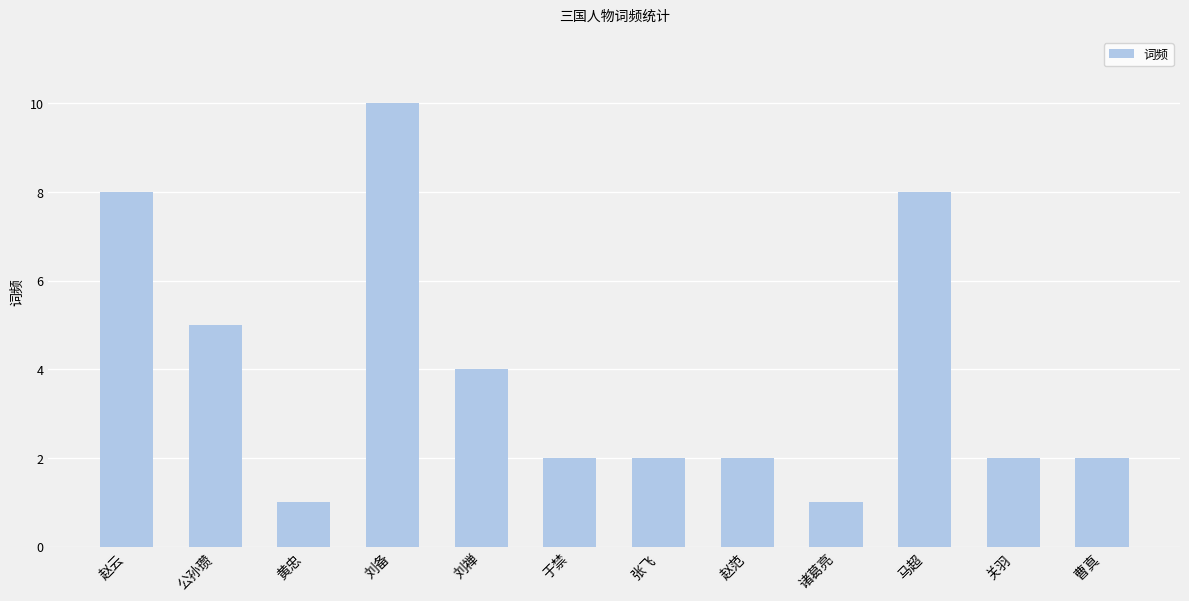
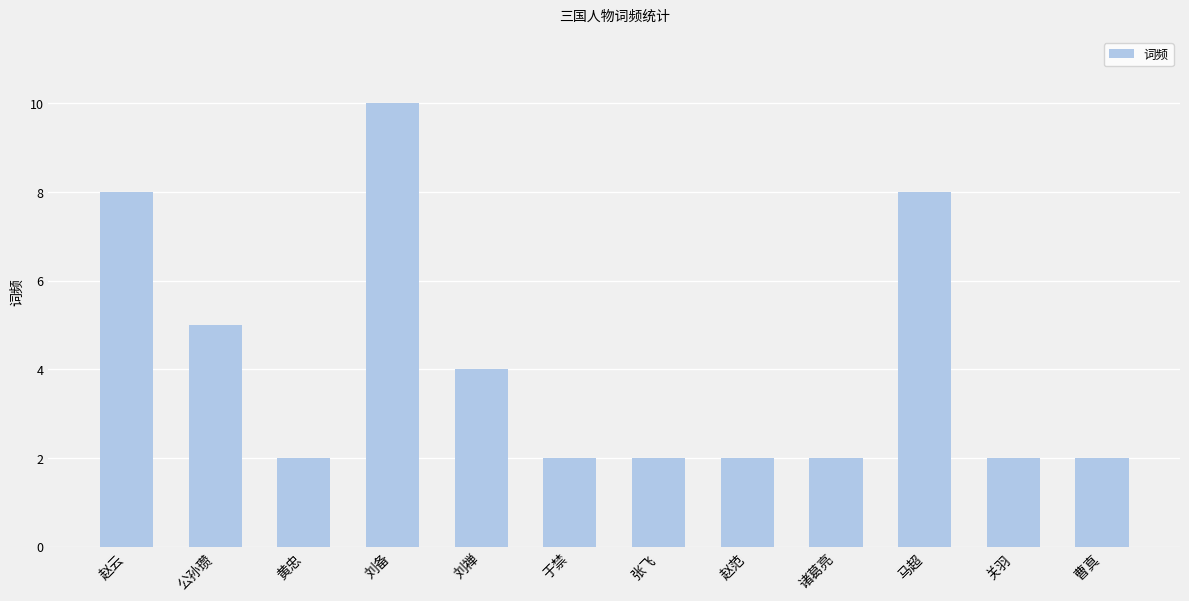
  {
    "赵云": 8,
    "公孙瓒": 5,
-   "黄忠": 1,
+   "黄忠": 2,
    "刘备": 10,
    "刘禅": 4,
    "于禁": 2,
    "张飞": 2,
    "赵范": 2,
-   "诸葛亮": 1,
+   "诸葛亮": 2,
    "马超": 8,
    "关羽": 2,
    "曹真": 2
  }
